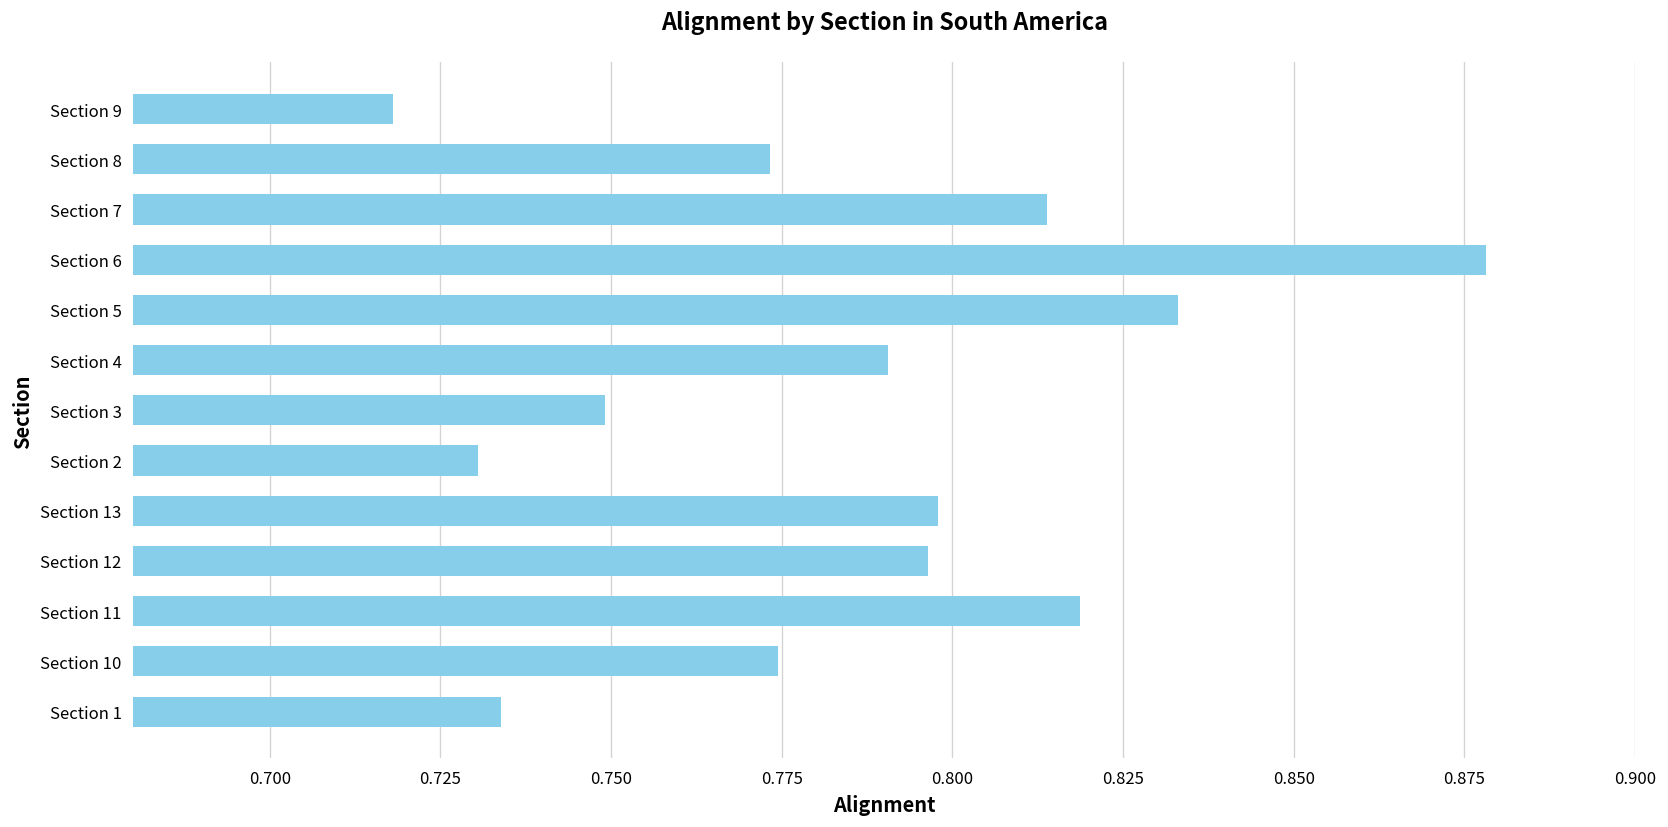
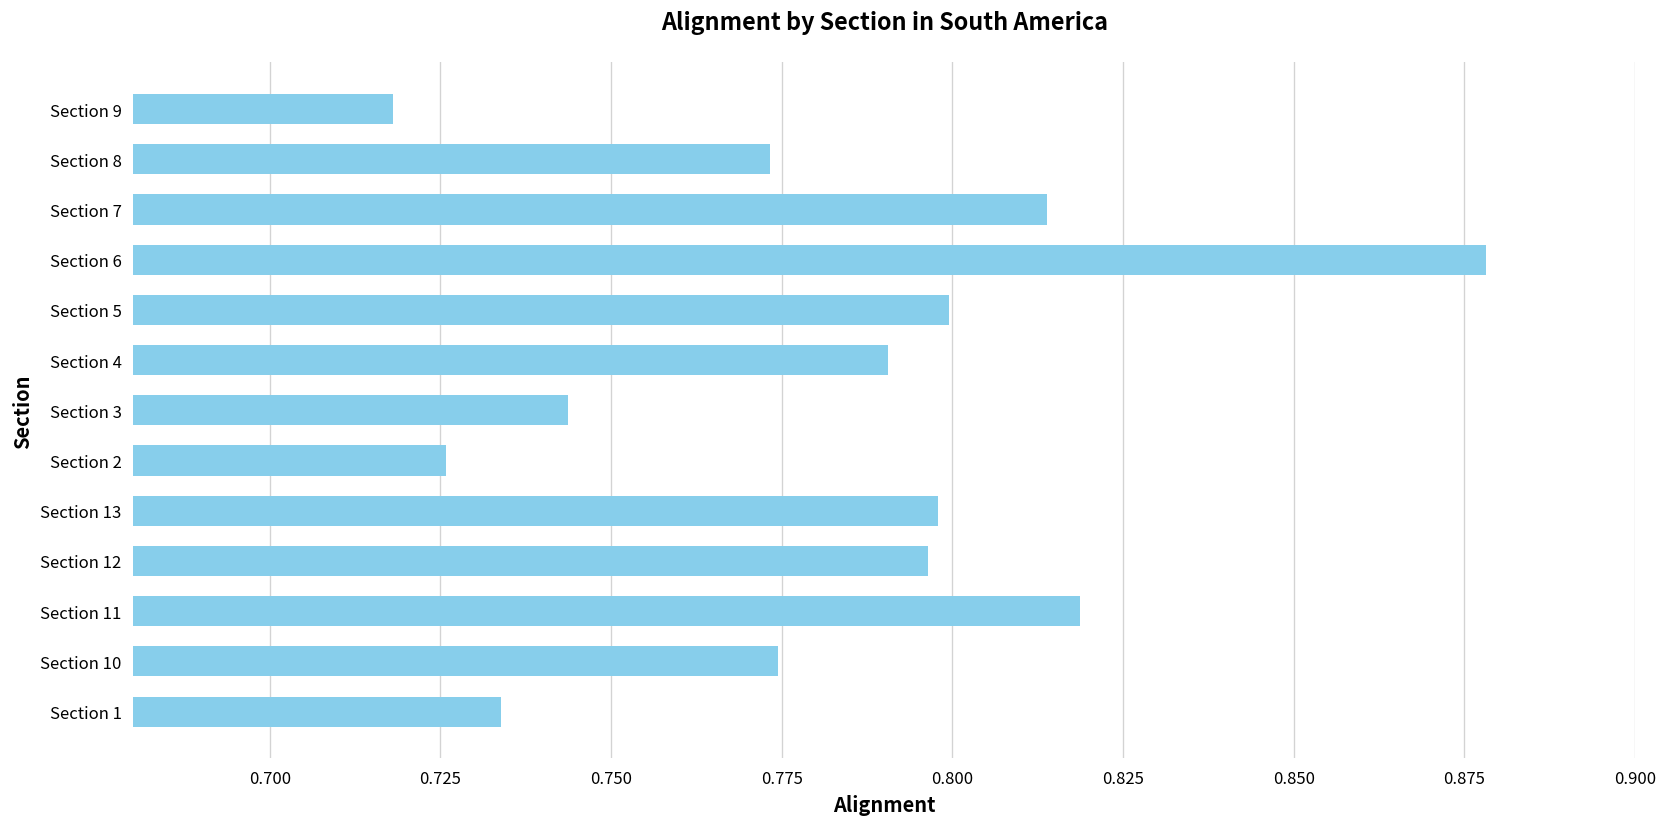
  {
    "Section 9": 0.718,
    "Section 8": 0.773,
    "Section 7": 0.814,
    "Section 6": 0.878,
-   "Section 5": 0.833,
+   "Section 5": 0.800,
    "Section 4": 0.791,
-   "Section 3": 0.749,
-   "Section 2": 0.731,
+   "Section 3": 0.744,
+   "Section 2": 0.726,
    "Section 13": 0.798,
    "Section 12": 0.796,
    "Section 11": 0.819,
    "Section 10": 0.774,
    "Section 1": 0.734
  }
